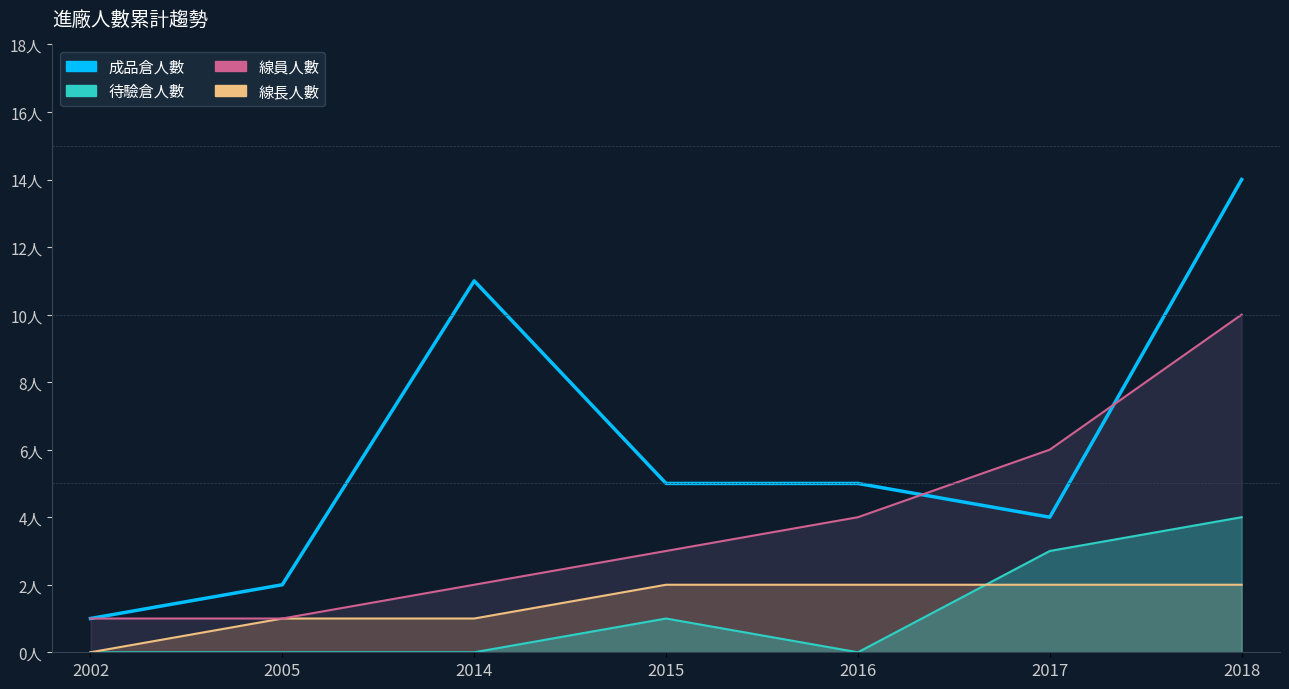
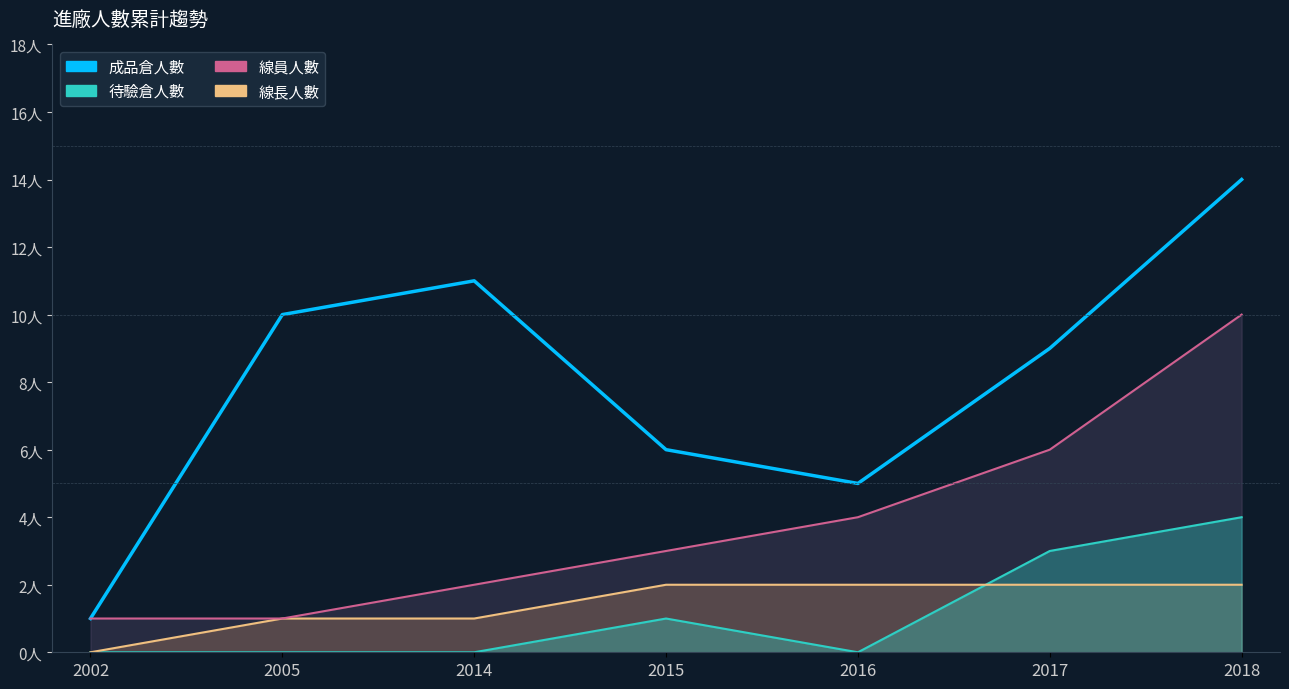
  {
    "成品倉人數": {
-     "2005": "2人",
+     "2005": "10人",
      "2014": "11人",
-     "2015": "5人",
+     "2015": "6人",
      "2016": "5人",
-     "2017": "4人",
+     "2017": "9人",
      "2018": "14人"
    },
    "待驗倉人數": {
      "2005": "0人",
      "2014": "0人",
      "2015": "1人",
      "2016": "0人",
      "2017": "3人",
      "2018": "4人"
    }
  }
